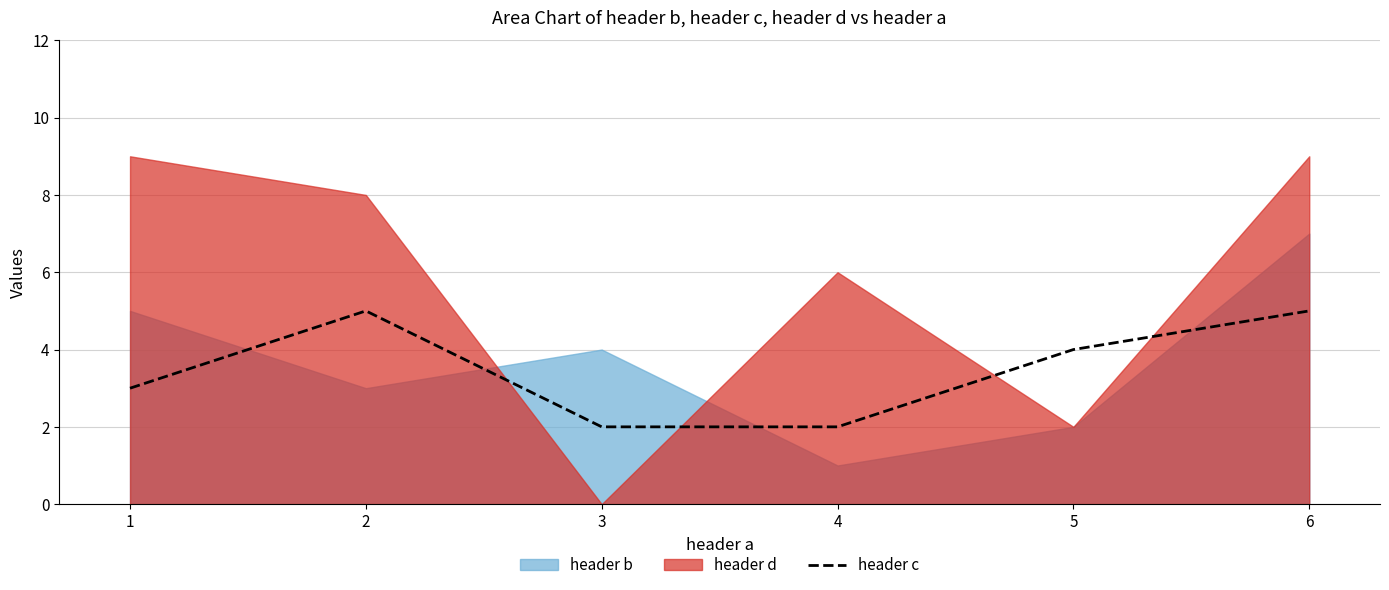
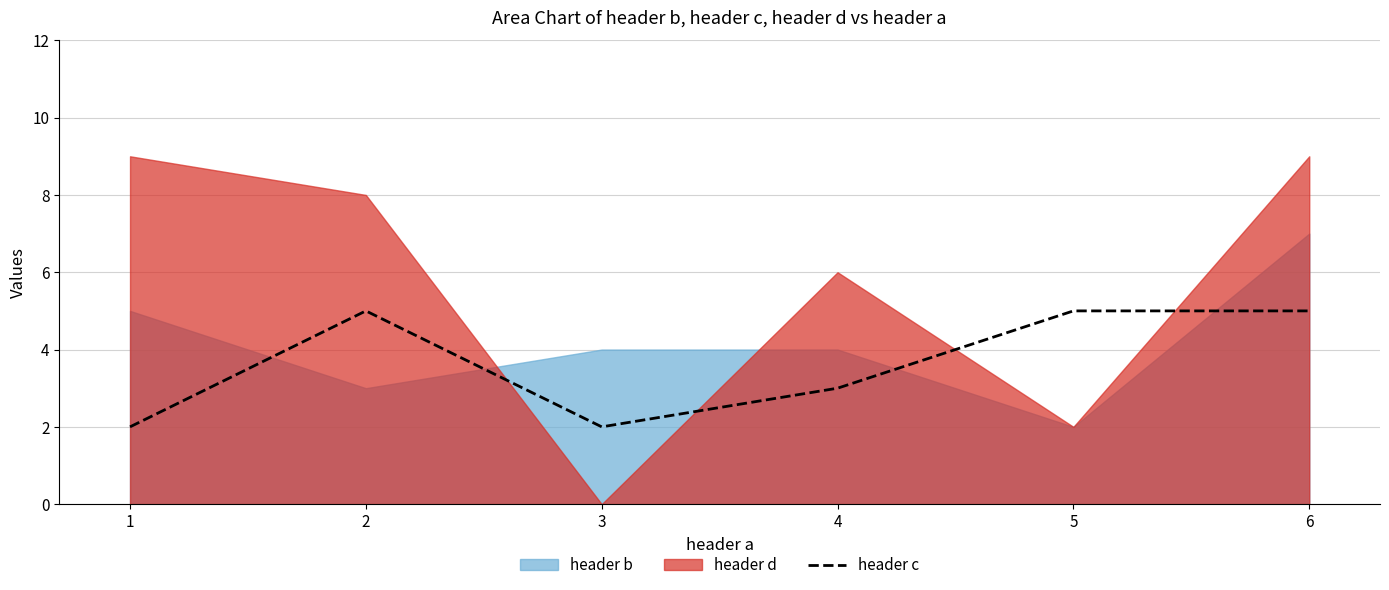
  {
    "header c": {
-     "1": 3,
+     "1": 2,
      "2": 5,
      "3": 2,
-     "4": 2,
-     "5": 4,
+     "4": 3,
+     "5": 5,
      "6": 5
    },
    "header b": {
      "1": 5,
      "2": 3,
      "3": 4,
-     "4": 1,
+     "4": 4,
      "6": 7
    },
    "header d": {
      "1": 9,
      "2": 8,
      "3": 0,
      "4": 6,
      "6": 9
    }
  }
